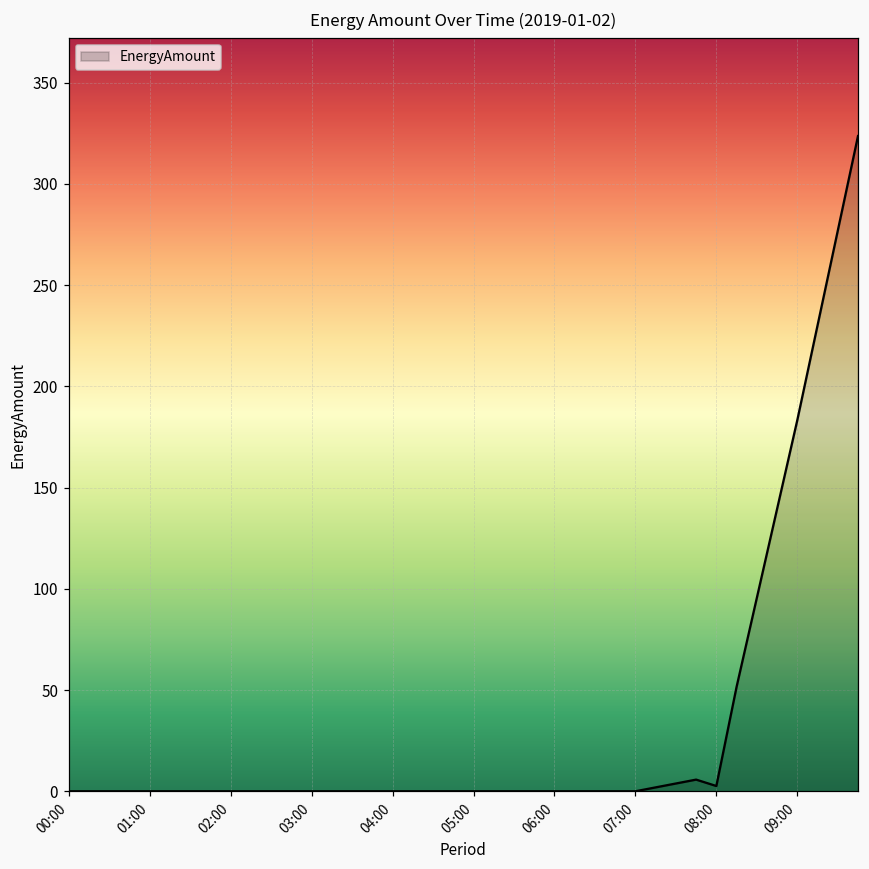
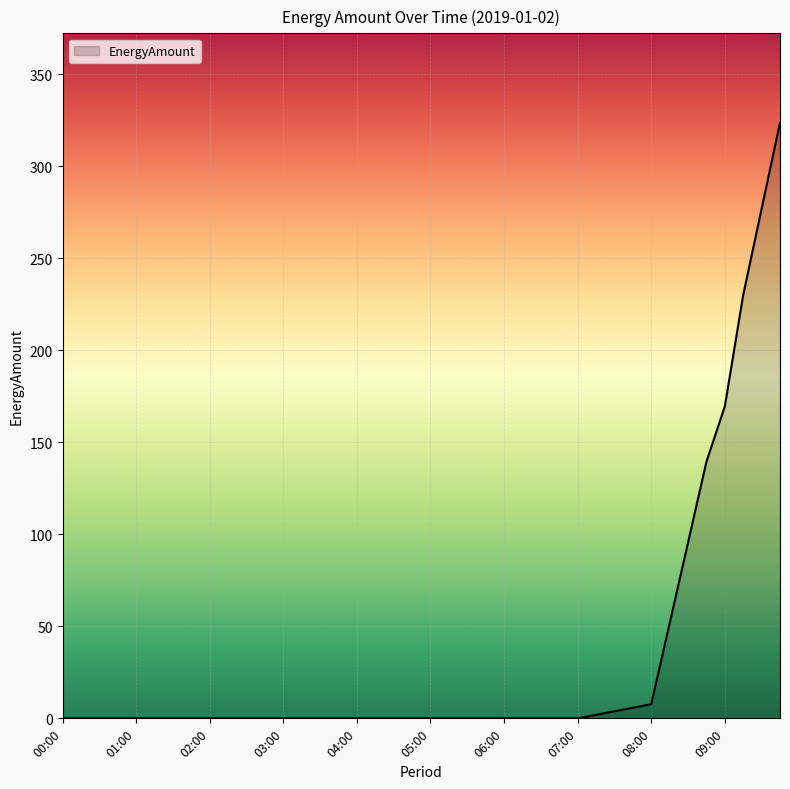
  {
    "00:00": 0,
    "01:00": 0,
    "02:00": 0,
    "03:00": 0,
    "04:00": 0,
    "05:00": 0,
    "06:00": 0,
    "07:00": 0,
-   "08:00": 3,
-   "09:00": 183
+   "08:00": 8,
+   "09:00": 170
  }
